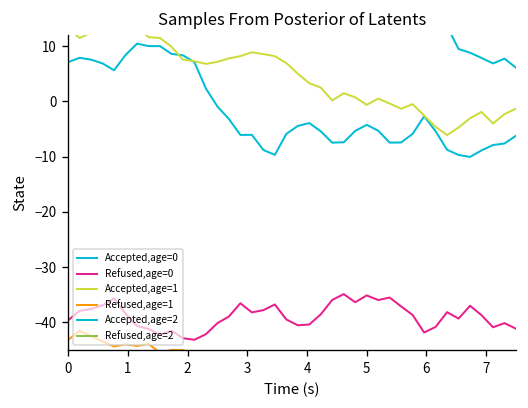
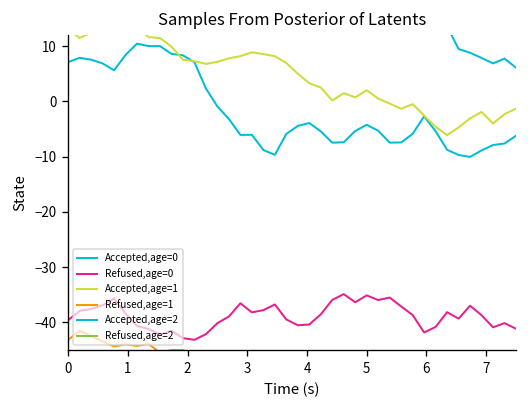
  {
    "Refused,age=0": {
      "0": -40,
      "5": -35
    },
    "Accepted,age=1": {
-     "5": -1
+     "5": 2
    },
    "Refused,age=1": {
      "0": -43
    }
  }
